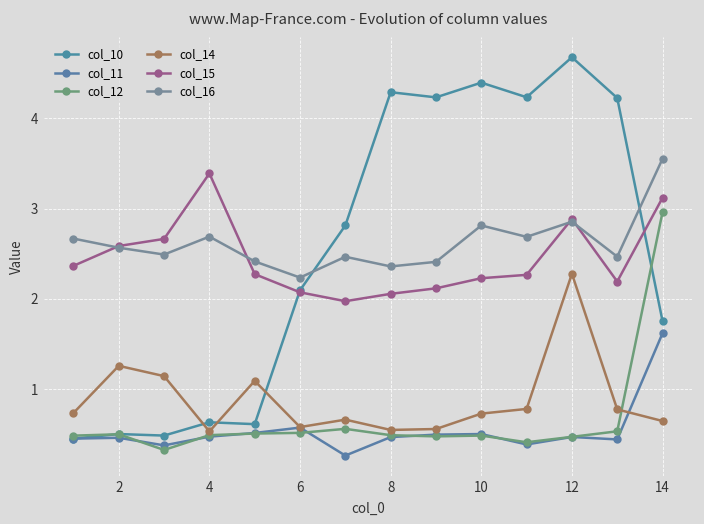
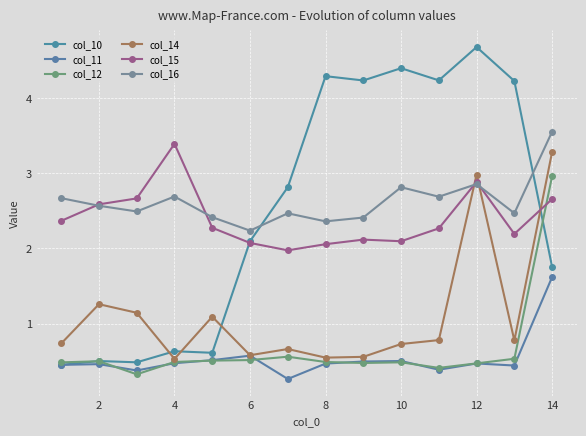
  {
    "col_14": {
      "2": 1.3,
      "4": 0.5,
      "8": 0.6,
      "10": 0.7,
-     "12": 2.3,
-     "14": 0.6
+     "12": 3.0,
+     "14": 3.3
    },
    "col_15": {
      "4": 3.4,
      "8": 2.1,
-     "10": 2.2,
-     "14": 3.1
+     "10": 2.1,
+     "14": 2.7
    }
  }
